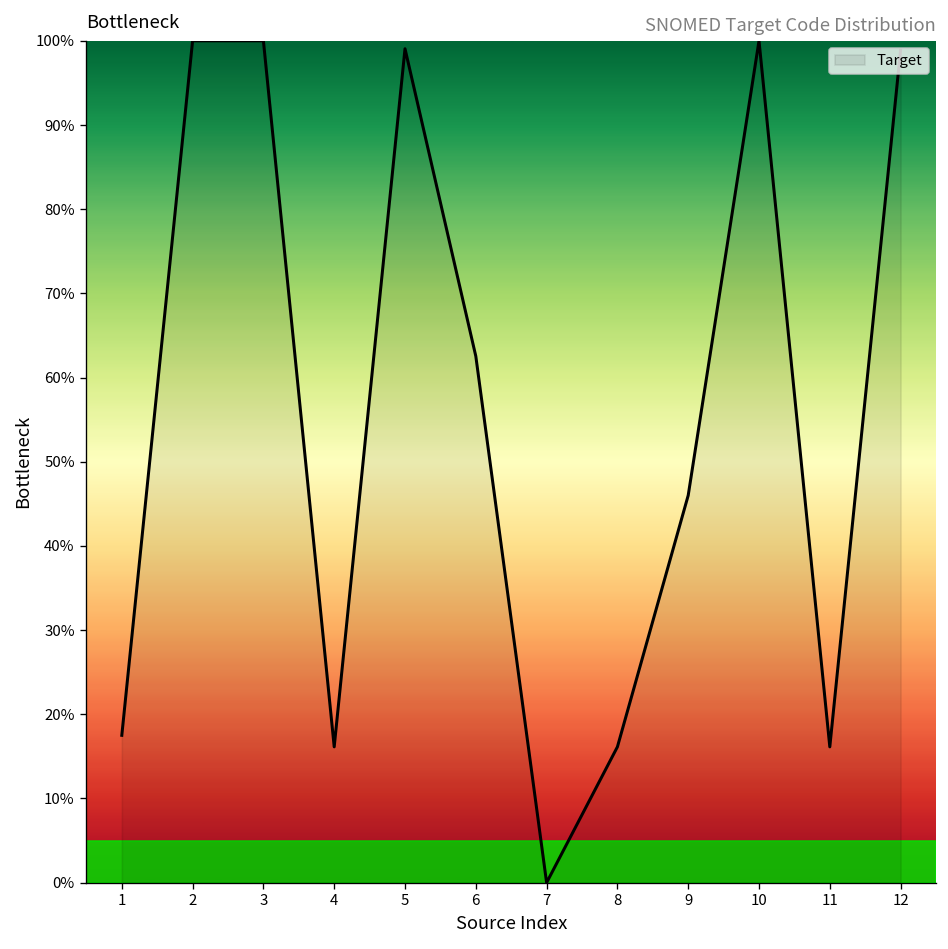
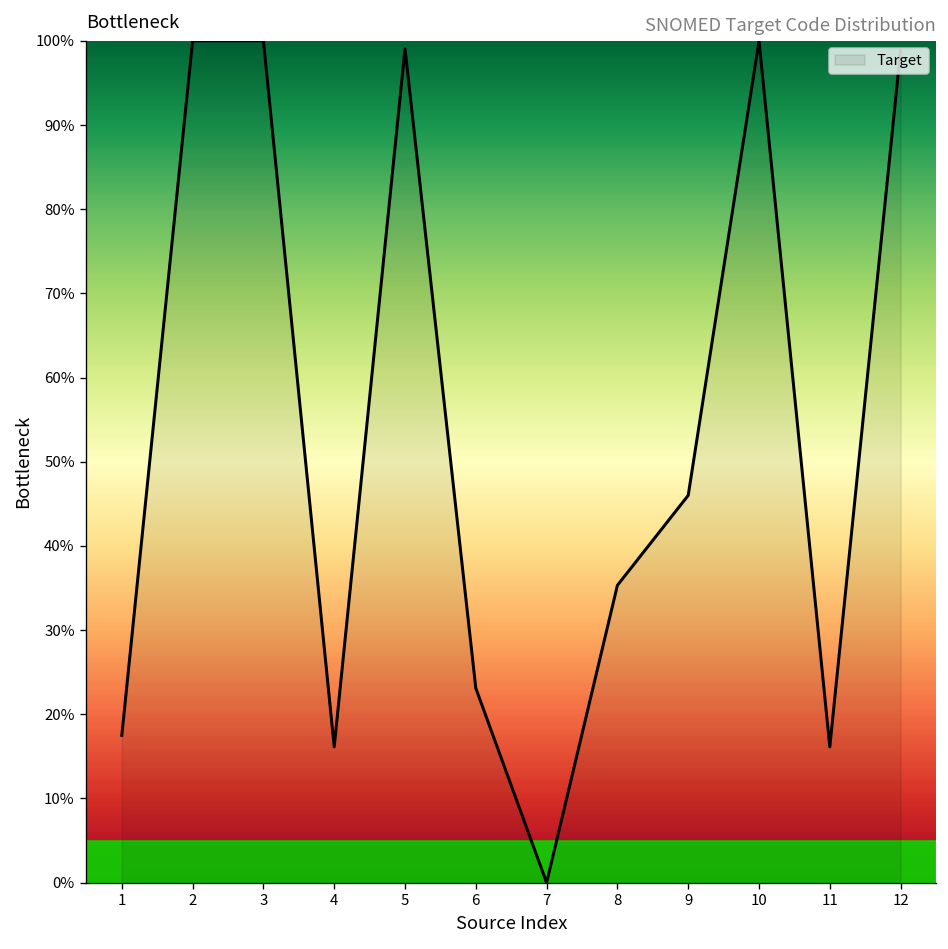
  {
    "1": "18%",
    "2": "100%",
    "3": "100%",
    "4": "16%",
    "5": "99%",
-   "6": "63%",
-   "8": "16%",
+   "6": "23%",
+   "8": "35%",
    "9": "46%",
    "10": "100%",
    "11": "16%"
  }
